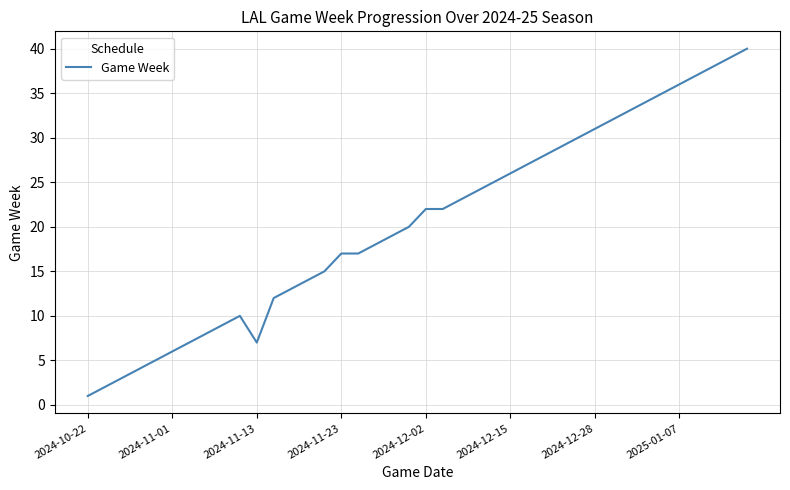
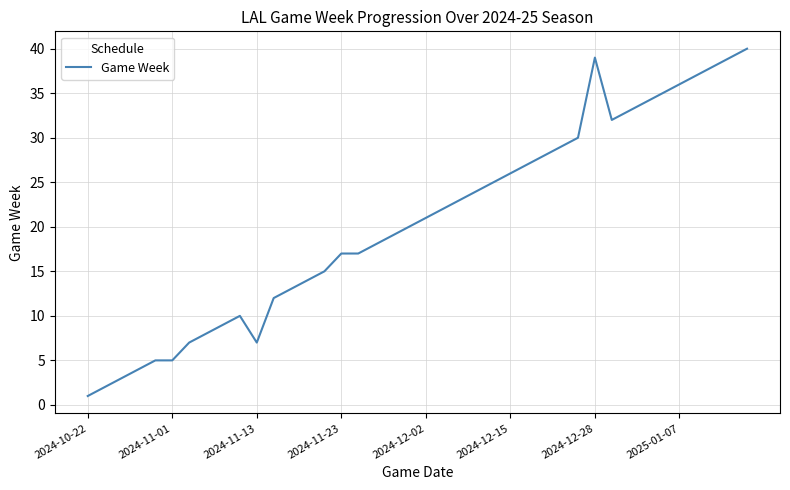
  {
    "2024-10-22": 1,
-   "2024-11-01": 6,
+   "2024-11-01": 5,
    "2024-11-13": 7,
    "2024-11-23": 17,
-   "2024-12-02": 22,
+   "2024-12-02": 21,
    "2024-12-15": 26,
-   "2024-12-28": 31,
+   "2024-12-28": 39,
    "2025-01-07": 36
  }
